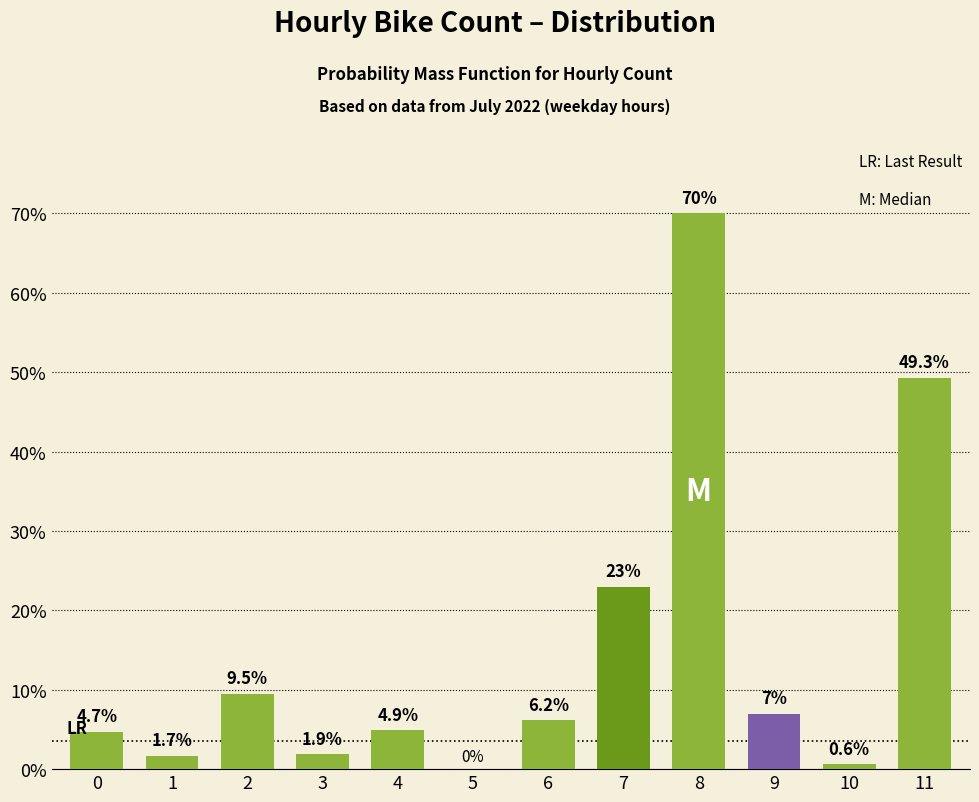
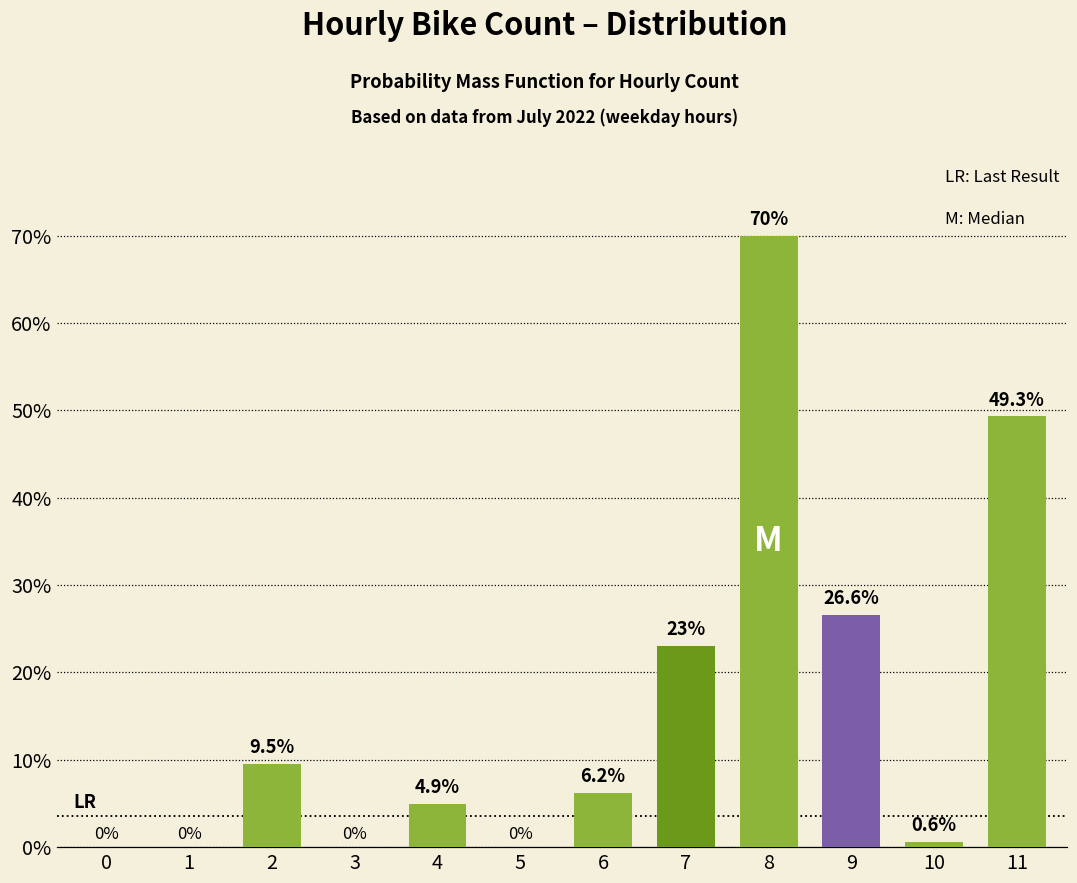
  {
-   "0": "4.7%",
-   "1": "1.7%",
+   "0": "0%",
+   "1": "0%",
    "2": "9.5%",
-   "3": "1.9%",
+   "3": "0%",
    "4": "4.9%",
    "5": "0%",
    "6": "6.2%",
    "7": "23%",
    "8": "70%",
-   "9": "7%",
+   "9": "26.6%",
    "10": "0.6%",
    "11": "49.3%"
  }
